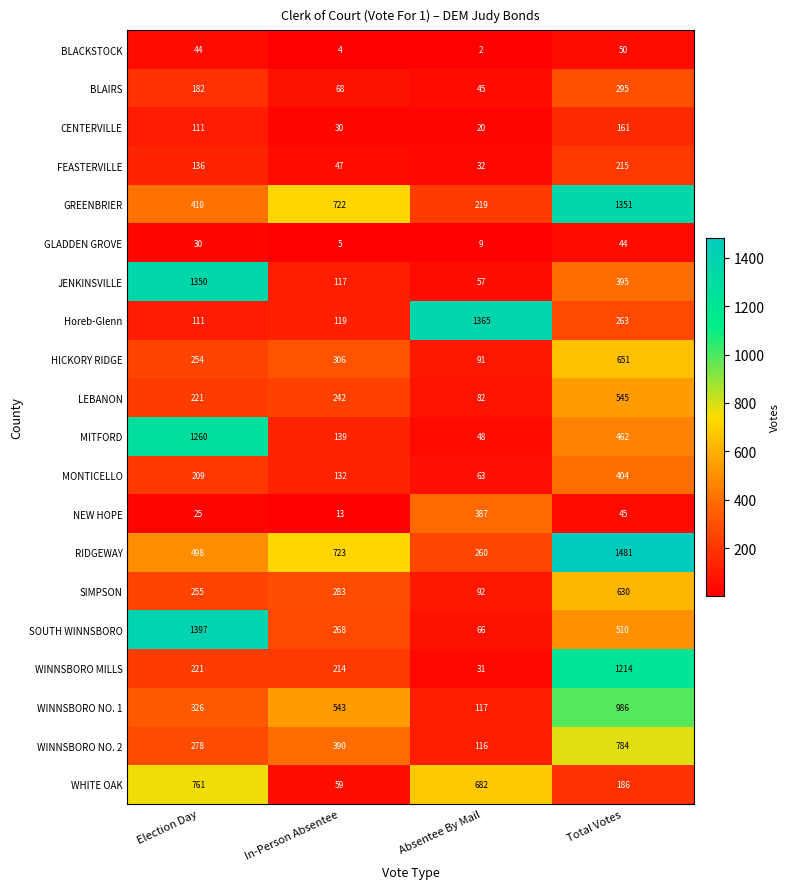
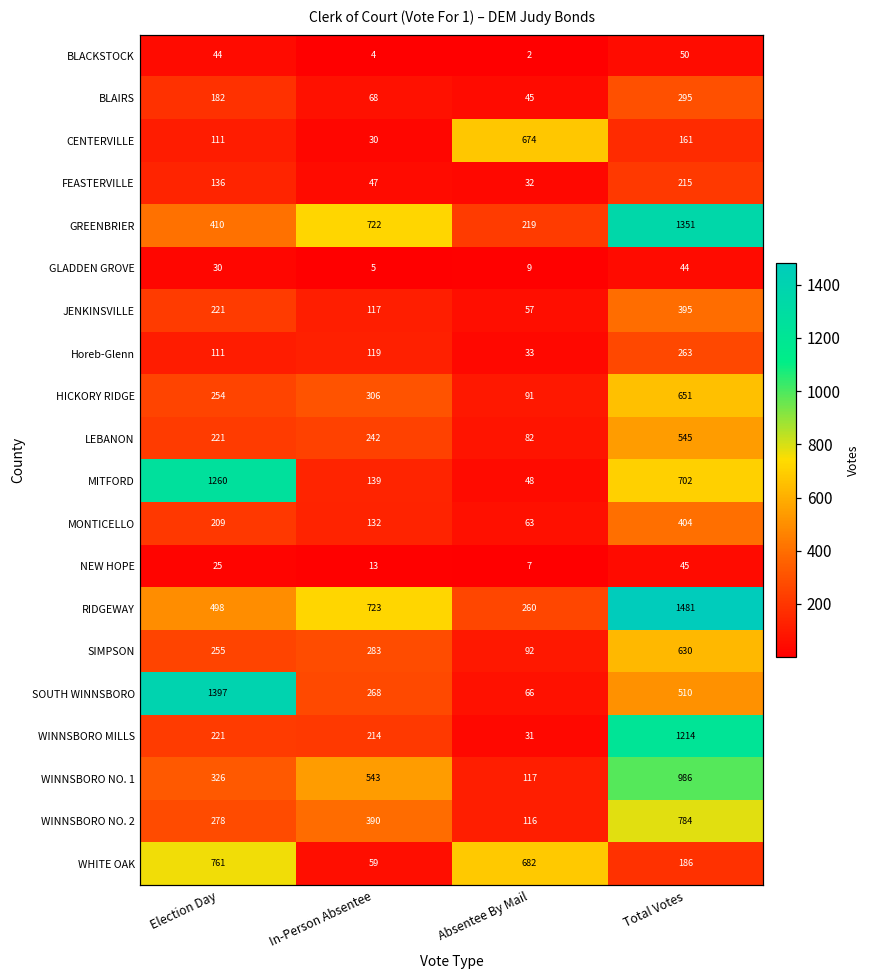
  {
    "BLACKSTOCK": {
      "Election Day": 44,
      "In-Person Absentee": 4,
      "Absentee By Mail": 2,
      "Total Votes": 50
    },
    "BLAIRS": {
      "Election Day": 182,
      "In-Person Absentee": 68,
      "Absentee By Mail": 45,
      "Total Votes": 295
    },
    "CENTERVILLE": {
      "Election Day": 111,
      "In-Person Absentee": 30,
-     "Absentee By Mail": 20,
+     "Absentee By Mail": 674,
      "Total Votes": 161
    },
    "FEASTERVILLE": {
      "Election Day": 136,
      "In-Person Absentee": 47,
      "Absentee By Mail": 32,
      "Total Votes": 215
    },
    "GREENBRIER": {
      "Election Day": 410,
      "In-Person Absentee": 722,
      "Absentee By Mail": 219,
      "Total Votes": 1351
    },
    "GLADDEN GROVE": {
      "Election Day": 30,
      "In-Person Absentee": 5,
      "Absentee By Mail": 9,
      "Total Votes": 44
    },
    "JENKINSVILLE": {
-     "Election Day": 1350,
+     "Election Day": 221,
      "In-Person Absentee": 117,
      "Absentee By Mail": 57,
      "Total Votes": 395
    },
    "Horeb-Glenn": {
      "Election Day": 111,
      "In-Person Absentee": 119,
-     "Absentee By Mail": 1365,
+     "Absentee By Mail": 33,
      "Total Votes": 263
    },
    "HICKORY RIDGE": {
      "Election Day": 254,
      "In-Person Absentee": 306,
      "Absentee By Mail": 91,
      "Total Votes": 651
    },
    "LEBANON": {
      "Election Day": 221,
      "In-Person Absentee": 242,
      "Absentee By Mail": 82,
      "Total Votes": 545
    },
    "MITFORD": {
      "Election Day": 1260,
      "In-Person Absentee": 139,
      "Absentee By Mail": 48,
-     "Total Votes": 462
+     "Total Votes": 702
    },
    "MONTICELLO": {
      "Election Day": 209,
      "In-Person Absentee": 132,
      "Absentee By Mail": 63,
      "Total Votes": 404
    },
    "NEW HOPE": {
      "Election Day": 25,
      "In-Person Absentee": 13,
-     "Absentee By Mail": 387,
+     "Absentee By Mail": 7,
      "Total Votes": 45
    },
    "RIDGEWAY": {
      "Election Day": 498,
      "In-Person Absentee": 723,
      "Absentee By Mail": 260,
      "Total Votes": 1481
    },
    "SIMPSON": {
      "Election Day": 255,
      "In-Person Absentee": 283,
      "Absentee By Mail": 92,
      "Total Votes": 630
    },
    "SOUTH WINNSBORO": {
      "Election Day": 1397,
      "In-Person Absentee": 268,
      "Absentee By Mail": 66,
      "Total Votes": 510
    },
    "WINNSBORO MILLS": {
      "Election Day": 221,
      "In-Person Absentee": 214,
      "Absentee By Mail": 31,
      "Total Votes": 1214
    },
    "WINNSBORO NO. 1": {
      "Election Day": 326,
      "In-Person Absentee": 543,
      "Absentee By Mail": 117,
      "Total Votes": 986
    },
    "WINNSBORO NO. 2": {
      "Election Day": 278,
      "In-Person Absentee": 390,
      "Absentee By Mail": 116,
      "Total Votes": 784
    },
    "WHITE OAK": {
      "Election Day": 761,
      "In-Person Absentee": 59,
      "Absentee By Mail": 682,
      "Total Votes": 186
    }
  }
